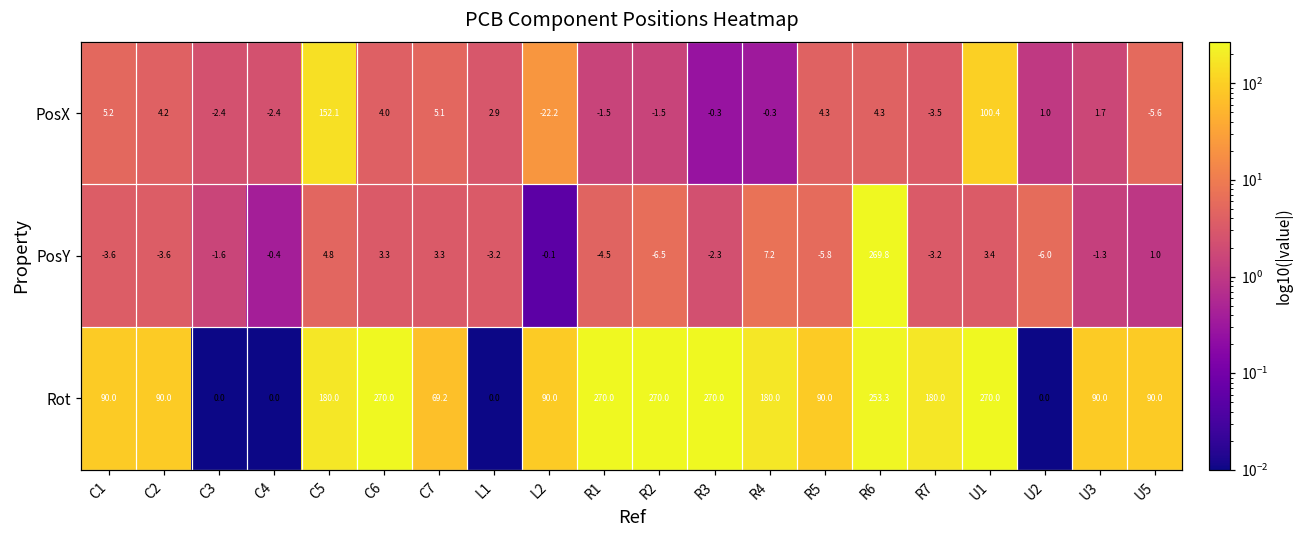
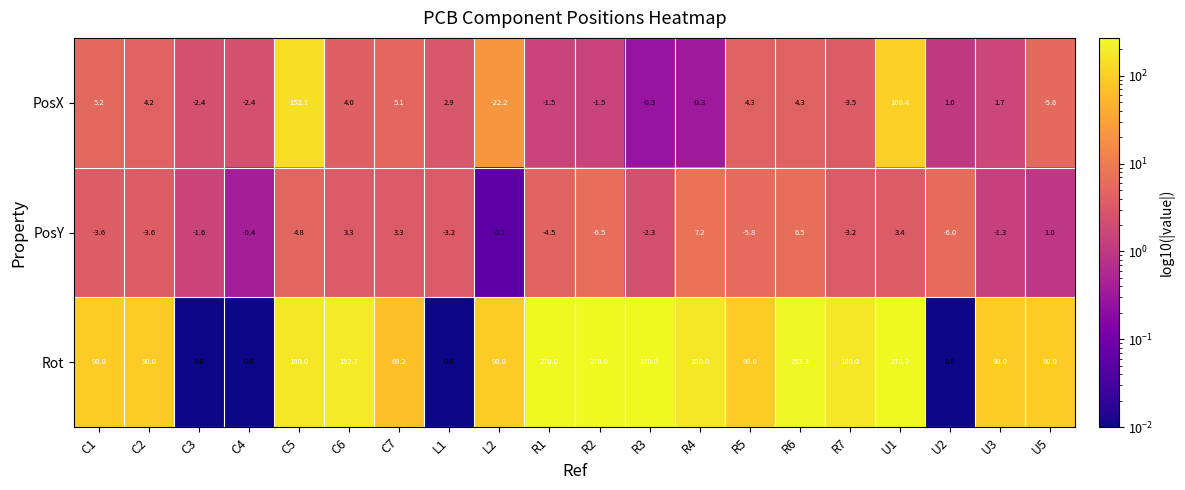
  {
    "PosX": {
      "C1": 5.2,
      "C2": 4.2,
      "C3": -2.4,
      "C4": -2.4,
      "C5": 152.1,
      "C6": 4.0,
      "C7": 5.1,
      "L1": 2.9,
      "L2": -22.2,
      "R1": -1.5,
      "R2": -1.5,
      "R3": -0.3,
      "R4": -0.3,
      "R5": 4.3,
      "R6": 4.3,
      "R7": -3.5,
      "U1": 100.4,
      "U2": 1.0,
      "U3": 1.7,
      "U5": -5.6
    },
    "PosY": {
      "C1": -3.6,
      "C2": -3.6,
      "C3": -1.6,
      "C4": -0.4,
      "C5": 4.8,
      "C6": 3.3,
      "C7": 3.3,
      "L1": -3.2,
      "L2": -0.1,
      "R1": -4.5,
      "R2": -6.5,
      "R3": -2.3,
      "R4": 7.2,
      "R5": -5.8,
-     "R6": 269.8,
+     "R6": 6.5,
      "R7": -3.2,
      "U1": 3.4,
      "U2": -6.0,
      "U3": -1.3,
      "U5": 1.0
    },
    "Rot": {
      "C1": 90.0,
      "C2": 90.0,
      "C3": 0.0,
      "C4": 0.0,
      "C5": 180.0,
-     "C6": 270.0,
+     "C6": 192.7,
      "C7": 69.2,
      "L1": 0.0,
      "L2": 90.0,
      "R1": 270.0,
      "R2": 270.0,
      "R3": 270.0,
      "R4": 180.0,
      "R5": 90.0,
      "R6": 253.3,
      "R7": 180.0,
      "U1": 270.0,
      "U2": 0.0,
      "U3": 90.0,
      "U5": 90.0
    }
  }
